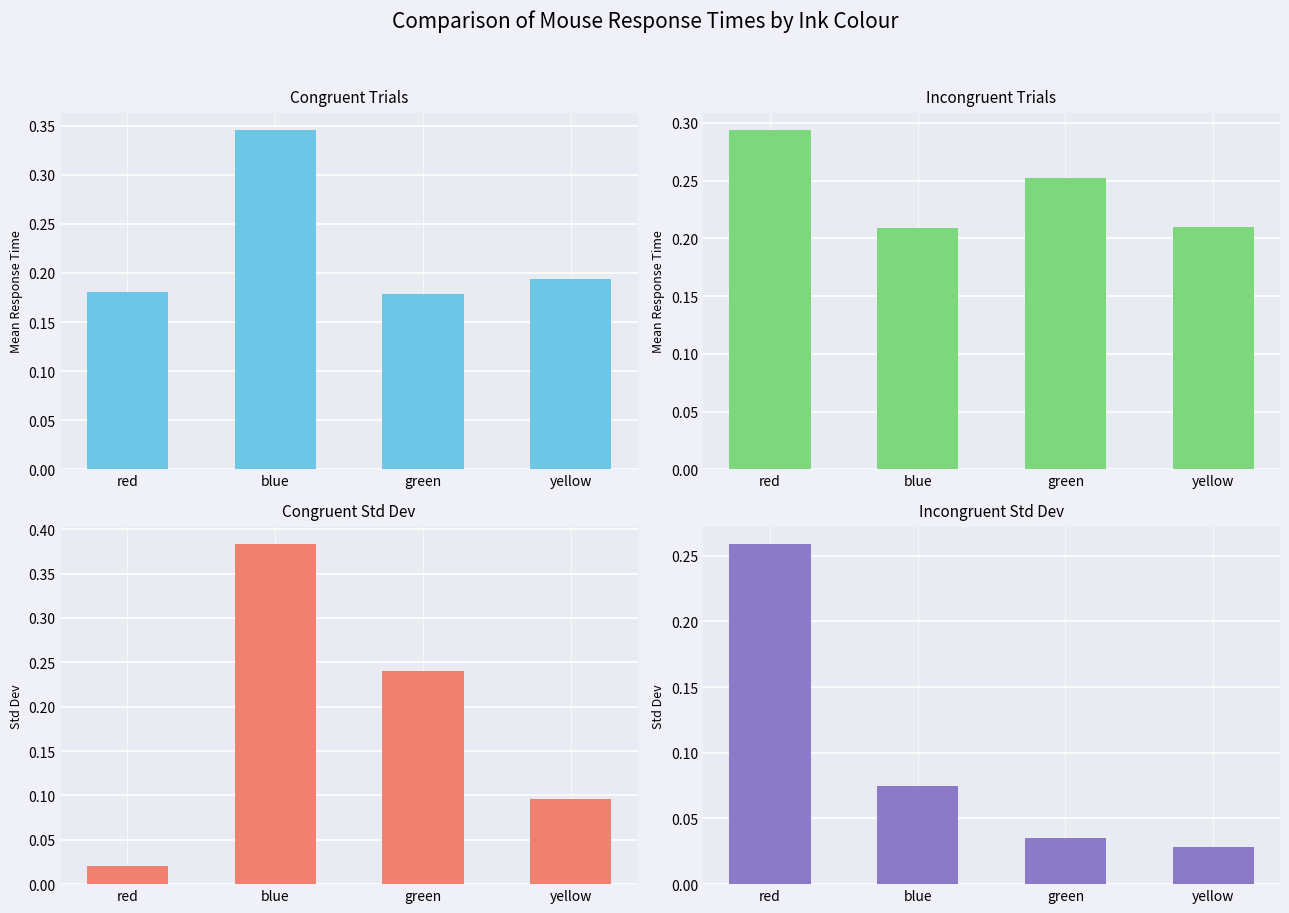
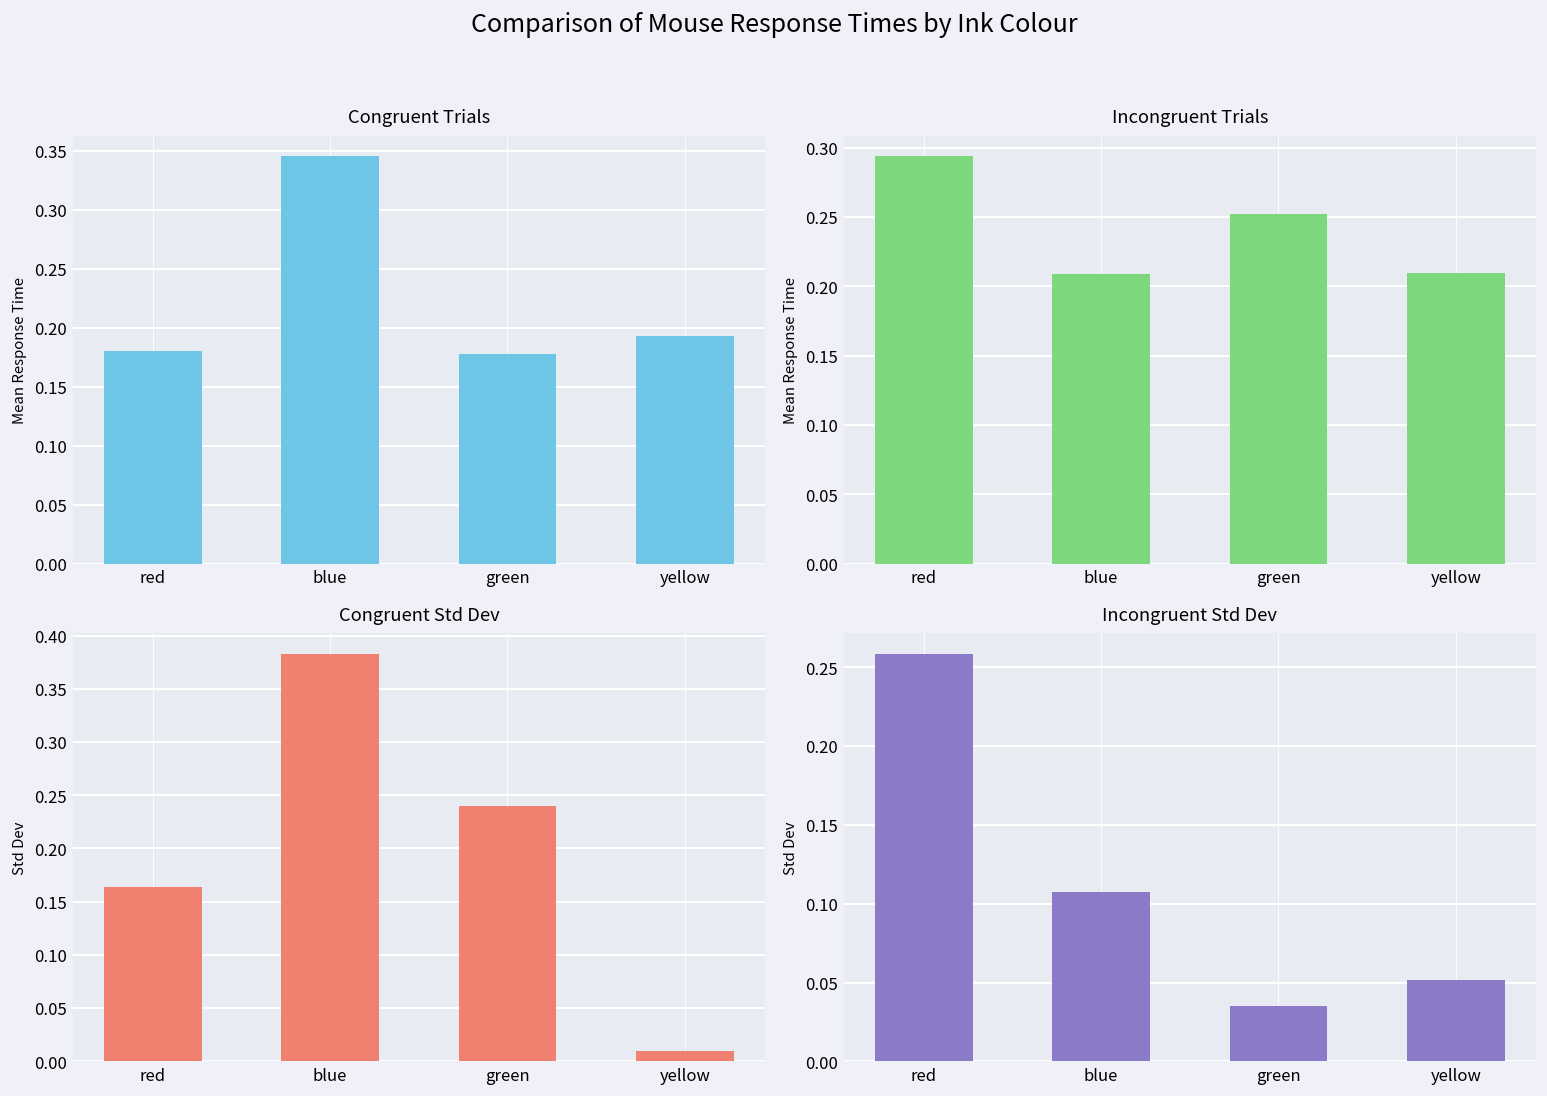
  {
    "Congruent Trials": {
      "red": 0.18,
      "blue": 0.35,
      "green": 0.18,
      "yellow": 0.19
    },
    "Incongruent Trials": {
      "red": 0.294,
      "blue": 0.209,
      "green": 0.252,
      "yellow": 0.210
    },
    "Congruent Std Dev": {
-     "red": 0.02,
+     "red": 0.16,
      "blue": 0.38,
      "green": 0.24,
-     "yellow": 0.10
+     "yellow": 0.01
    },
    "Incongruent Std Dev": {
      "red": 0.259,
-     "blue": 0.075,
+     "blue": 0.107,
      "green": 0.035,
-     "yellow": 0.028
+     "yellow": 0.052
    }
  }
